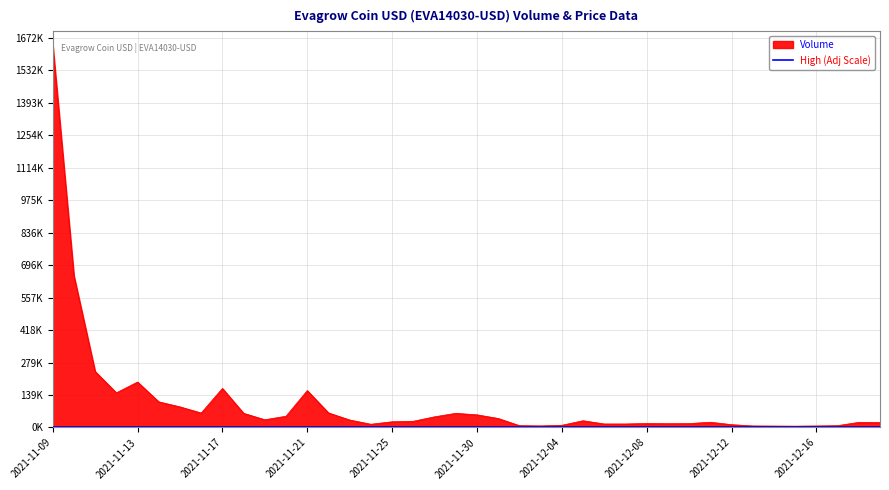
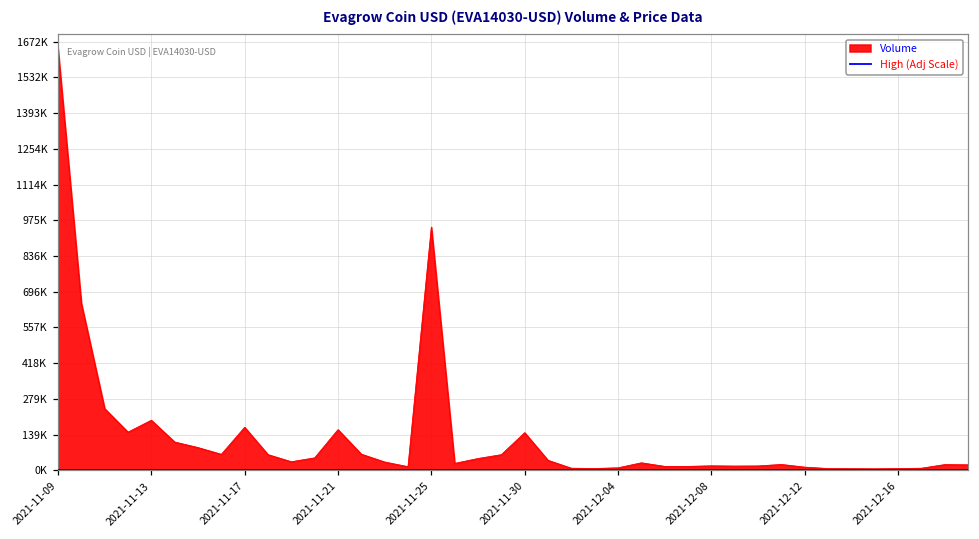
  {
    "Volume": {
      "2021-11-09": 1640000,
      "2021-11-13": 200000,
      "2021-11-17": 170000,
      "2021-11-21": 160000,
-     "2021-11-25": 20000,
-     "2021-11-30": 50000,
+     "2021-11-25": 950000,
+     "2021-11-30": 150000,
      "2021-12-08": 20000,
      "2021-12-12": 10000
    },
    "High (Adj Scale)": {
      "2021-11-09": 0,
      "2021-11-13": 0,
      "2021-11-17": 0,
      "2021-11-21": 0,
      "2021-11-25": 0,
      "2021-11-30": 0,
      "2021-12-08": 0,
      "2021-12-12": 0
    }
  }
